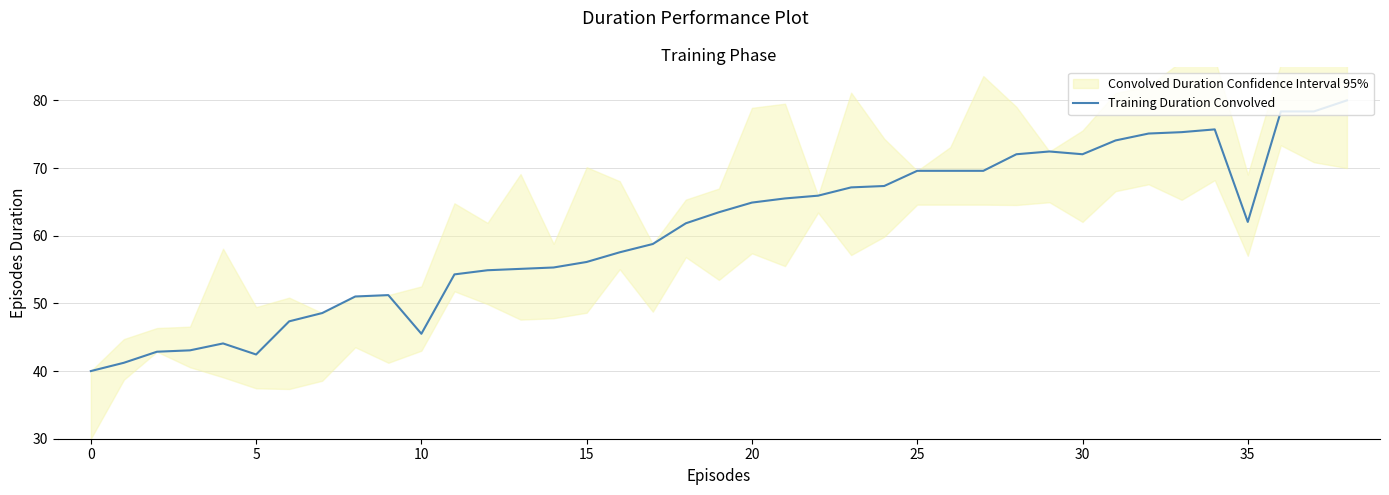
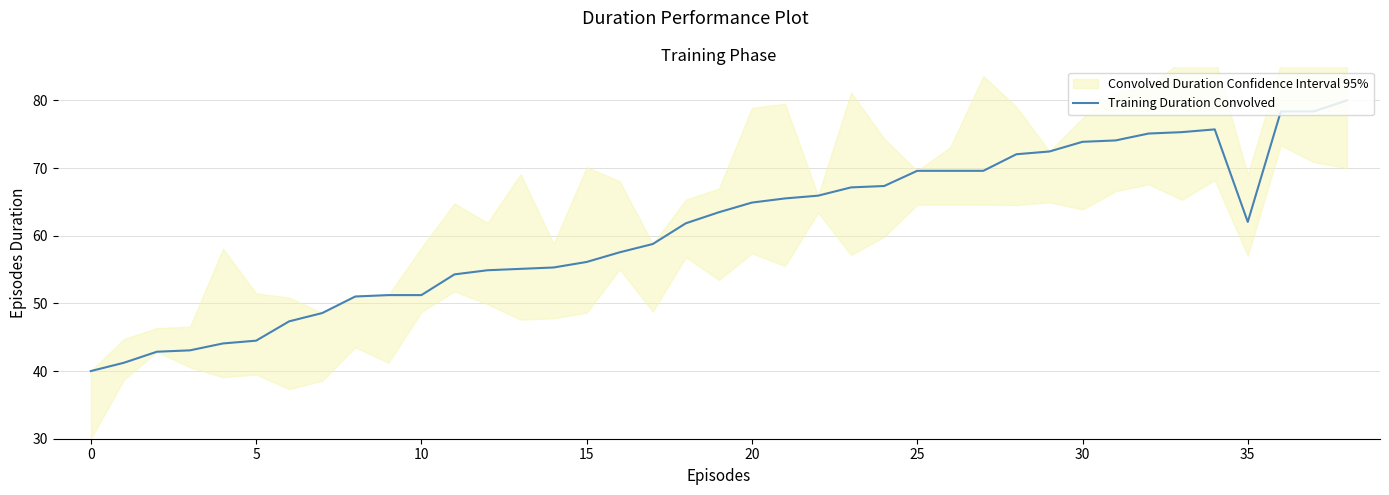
  {
    "Training Duration Convolved": {
-     "5": 42,
-     "10": 46,
+     "5": 44,
+     "10": 51,
      "15": 56,
      "20": 65,
-     "30": 72,
+     "30": 74,
      "35": 62
    }
  }
